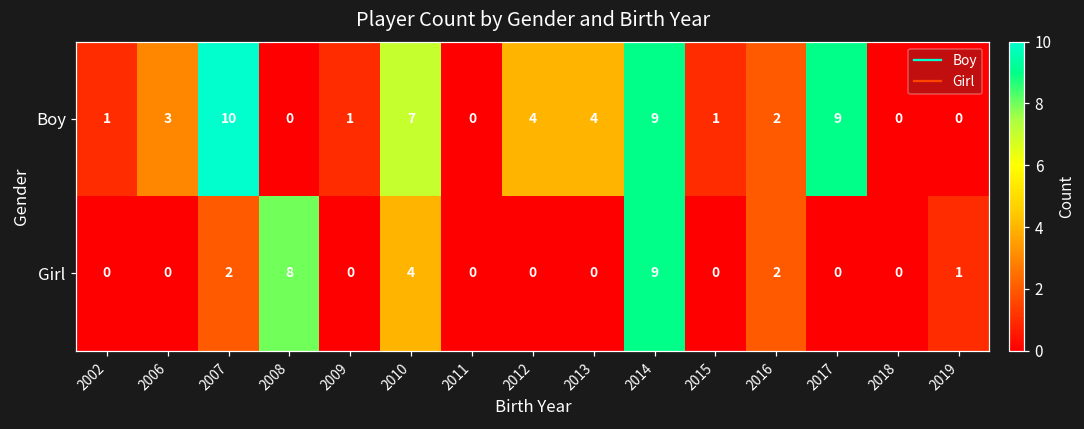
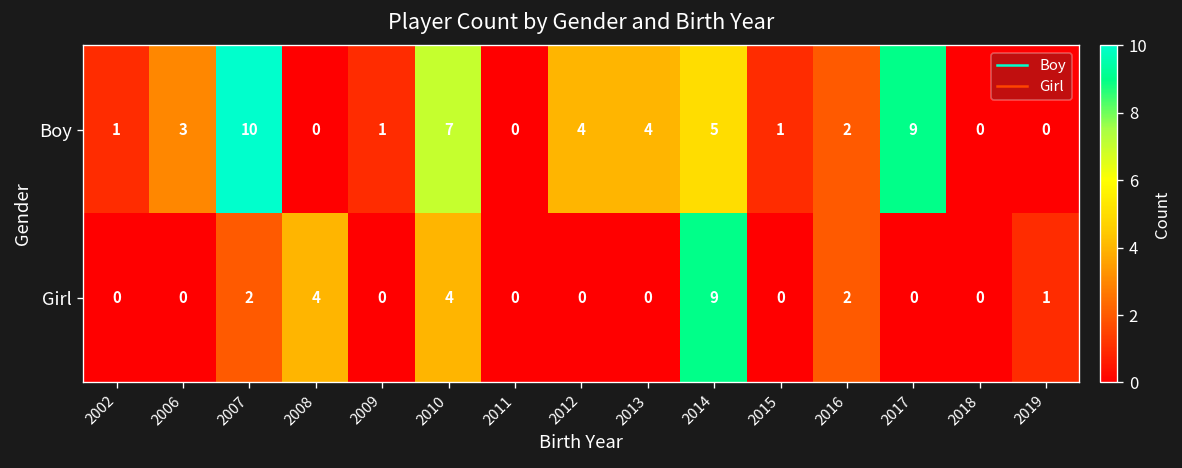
  {
    "Boy": {
      "2002": 1,
      "2006": 3,
      "2007": 10,
      "2008": 0,
      "2009": 1,
      "2010": 7,
      "2011": 0,
      "2012": 4,
      "2013": 4,
-     "2014": 9,
+     "2014": 5,
      "2015": 1,
      "2016": 2,
      "2017": 9,
      "2018": 0,
      "2019": 0
    },
    "Girl": {
      "2002": 0,
      "2006": 0,
      "2007": 2,
-     "2008": 8,
+     "2008": 4,
      "2009": 0,
      "2010": 4,
      "2011": 0,
      "2012": 0,
      "2013": 0,
      "2014": 9,
      "2015": 0,
      "2016": 2,
      "2017": 0,
      "2018": 0,
      "2019": 1
    }
  }
